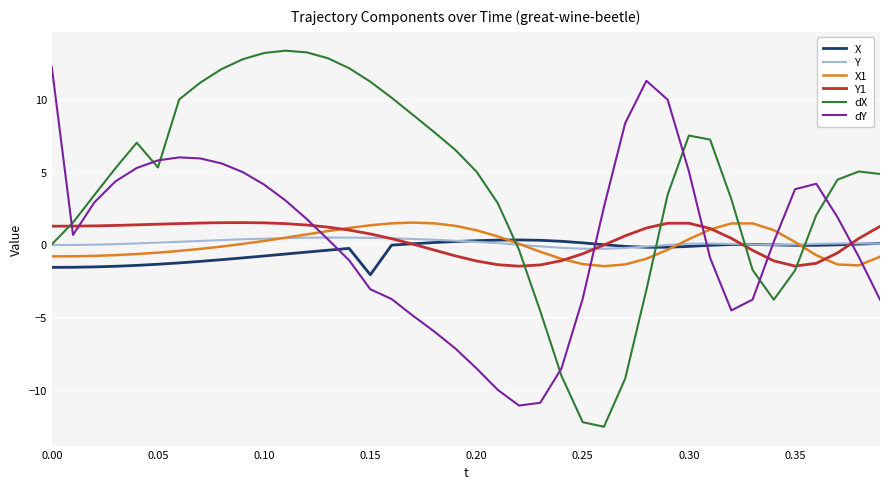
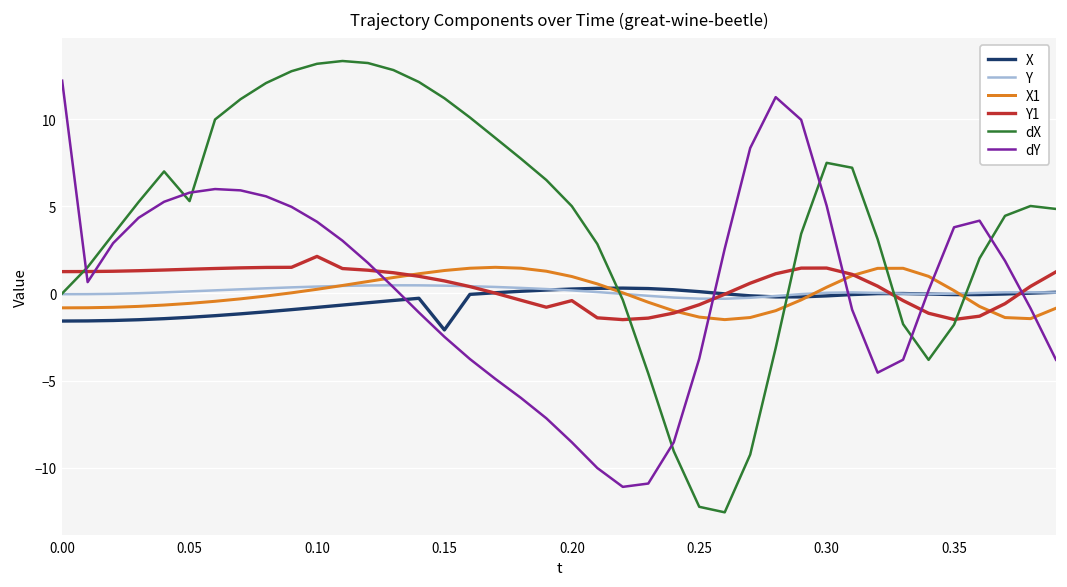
  {
    "X": {
      "0.00": -1.6,
      "0.05": -1.4,
      "0.10": -0.8,
      "0.15": -2.1,
      "0.25": 0.1,
      "0.30": -0.1
    },
    "Y": {
      "0.05": 0.1,
      "0.15": 0.4,
      "0.25": -0.3,
      "0.30": 0.0
    },
    "X1": {
      "0.00": -0.8,
      "0.05": -0.6,
      "0.15": 1.3,
      "0.20": 1.0,
      "0.25": -1.4,
      "0.30": 0.4
    },
    "Y1": {
      "0.00": 1.3,
      "0.05": 1.4,
-     "0.10": 1.5,
+     "0.10": 2.1,
      "0.15": 0.7,
-     "0.20": -1.1,
+     "0.20": -0.4,
      "0.25": -0.6,
      "0.30": 1.5,
      "0.35": -1.5
    },
    "dX": {
      "0.05": 5.3,
      "0.10": 13.2,
      "0.15": 11.2,
      "0.20": 5.0,
      "0.25": -12.2,
      "0.30": 7.5,
      "0.35": -1.8
    },
    "dY": {
      "0.00": 12.2,
      "0.05": 5.8,
      "0.10": 4.1,
-     "0.15": -3.1,
+     "0.15": -2.5,
      "0.20": -8.5,
      "0.25": -3.7,
      "0.30": 5.0,
      "0.35": 3.8
    }
  }
